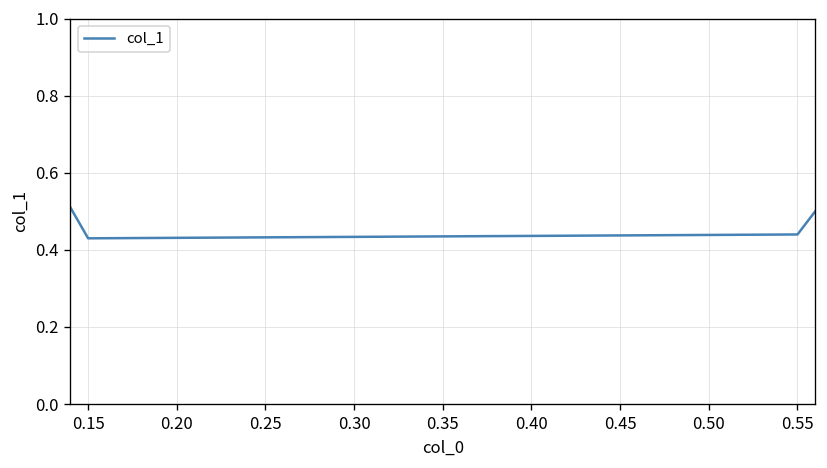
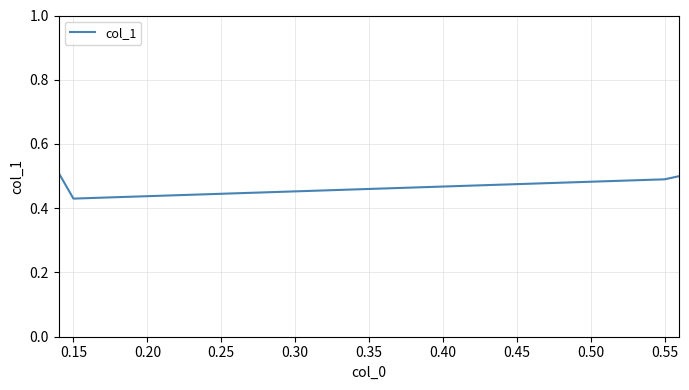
  {
    "0.15": 0.43,
-   "0.55": 0.44
+   "0.55": 0.49
  }
